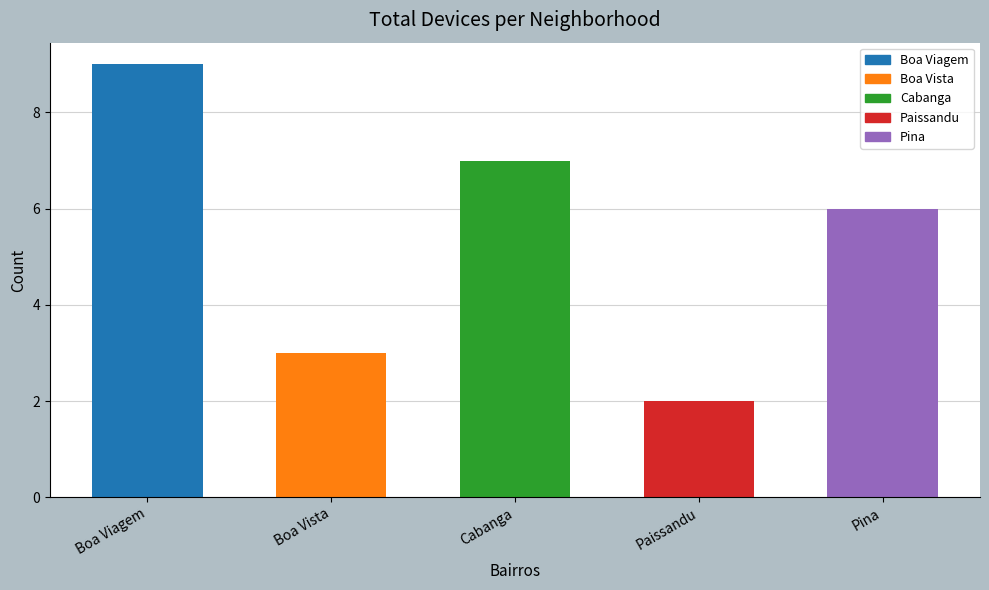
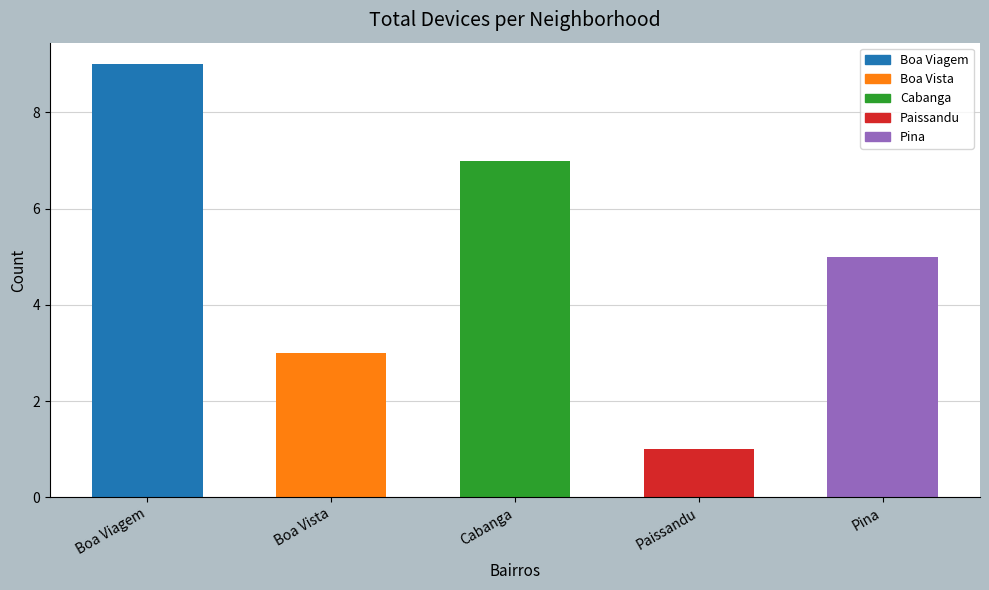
  {
    "Boa Viagem": 9,
    "Boa Vista": 3,
    "Cabanga": 7,
-   "Paissandu": 2,
-   "Pina": 6
+   "Paissandu": 1,
+   "Pina": 5
  }
